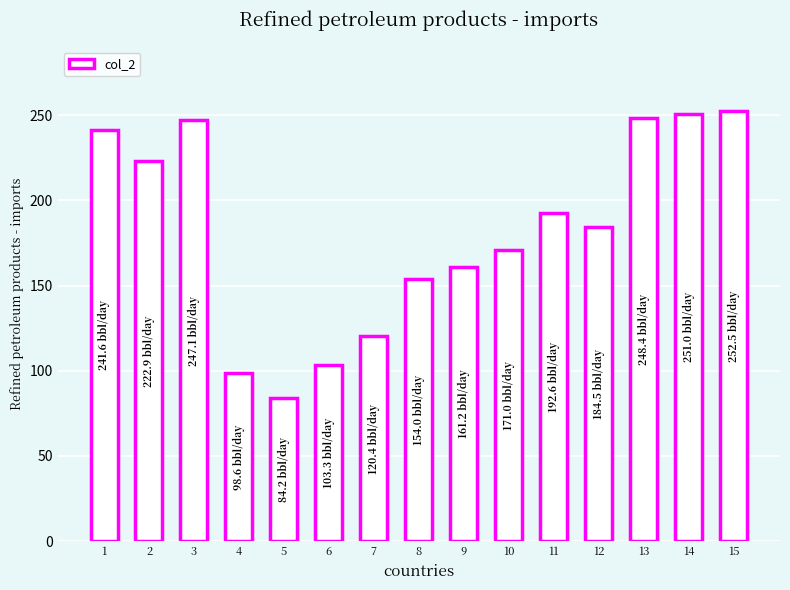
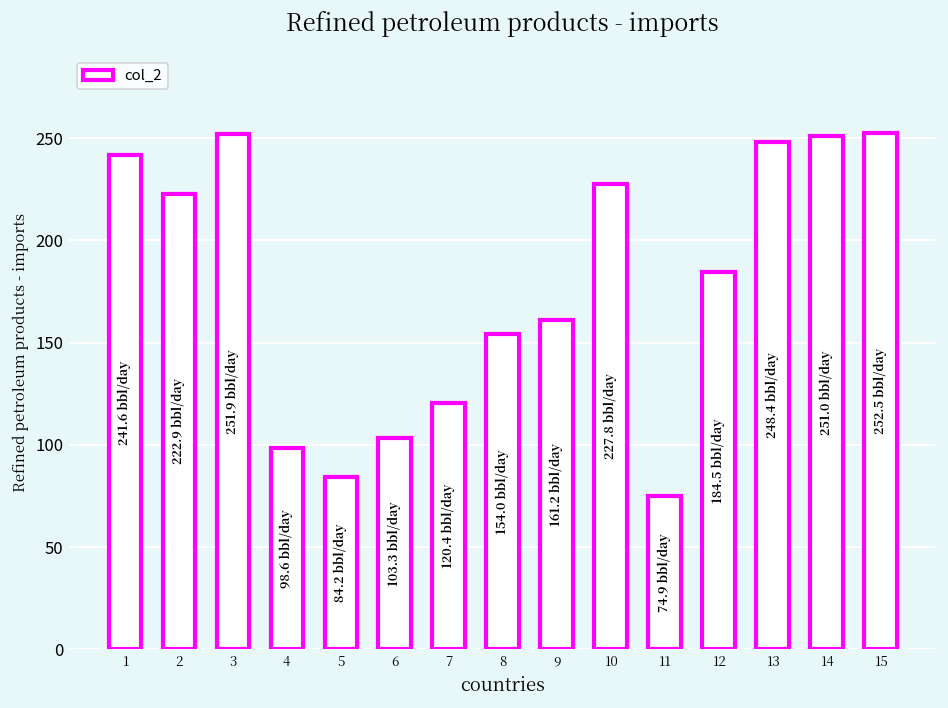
  {
    "1": 241.6,
    "2": 222.9,
-   "3": 247.1,
+   "3": 251.9,
    "4": 98.6,
    "5": 84.2,
    "6": 103.3,
    "7": 120.4,
    "8": 154.0,
    "9": 161.2,
-   "10": 171.0,
-   "11": 192.6,
+   "10": 227.8,
+   "11": 74.9,
    "12": 184.5,
    "13": 248.4,
    "14": 251.0,
    "15": 252.5
  }
